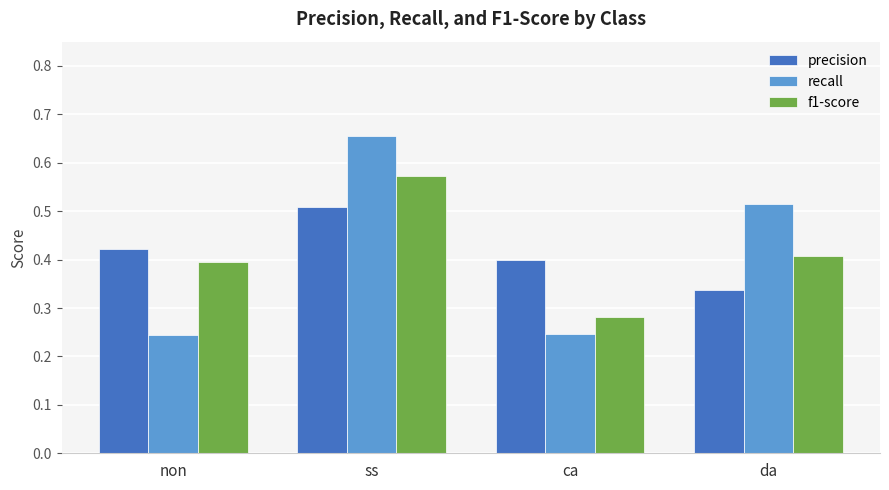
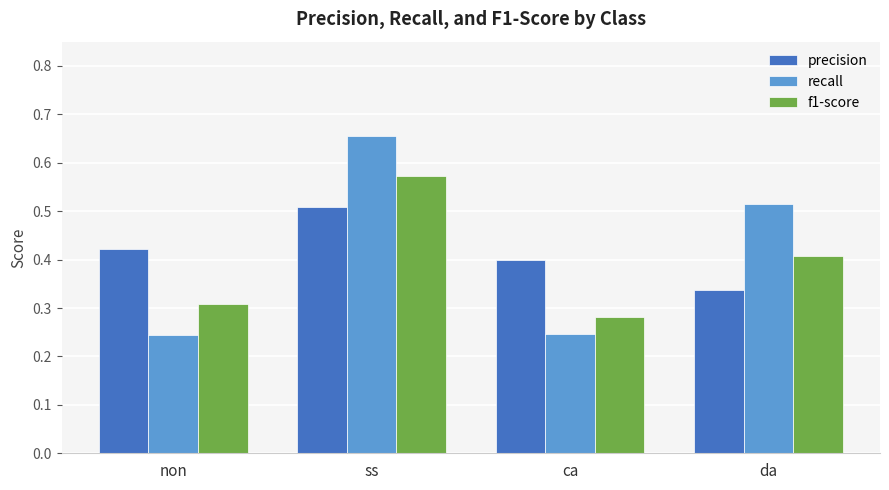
  {
    "f1-score": {
-     "non": 0.40,
+     "non": 0.31,
      "ss": 0.57,
      "ca": 0.28,
      "da": 0.41
    }
  }
